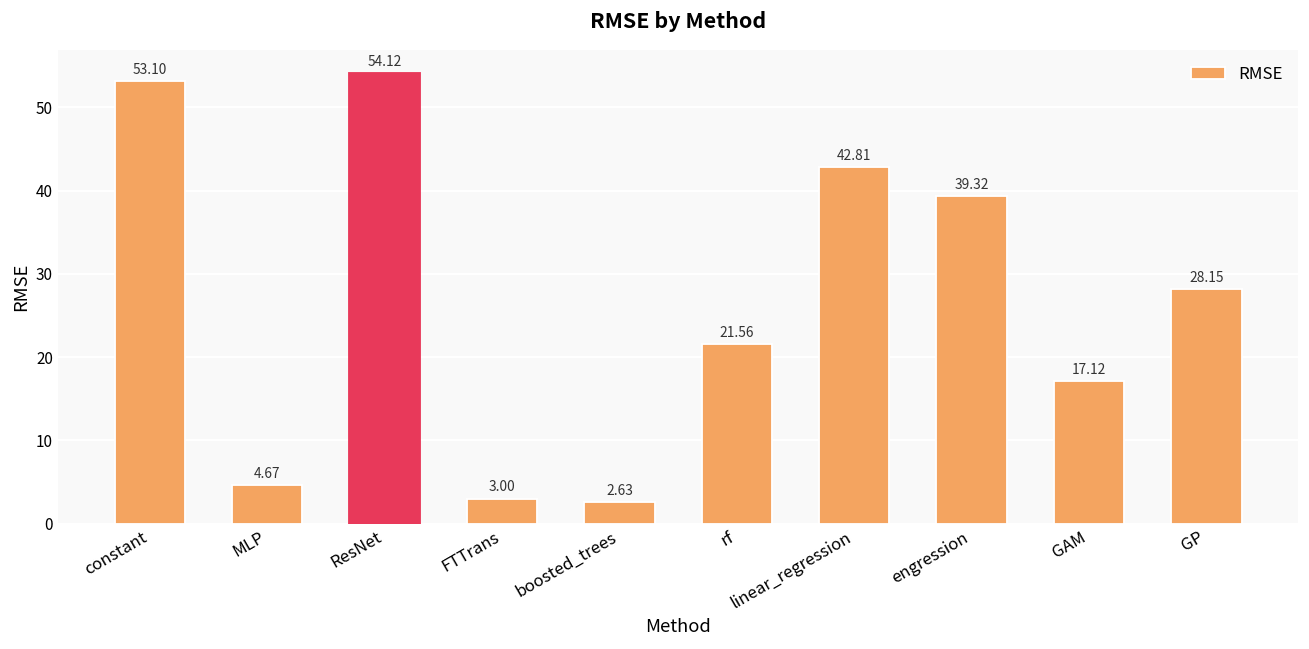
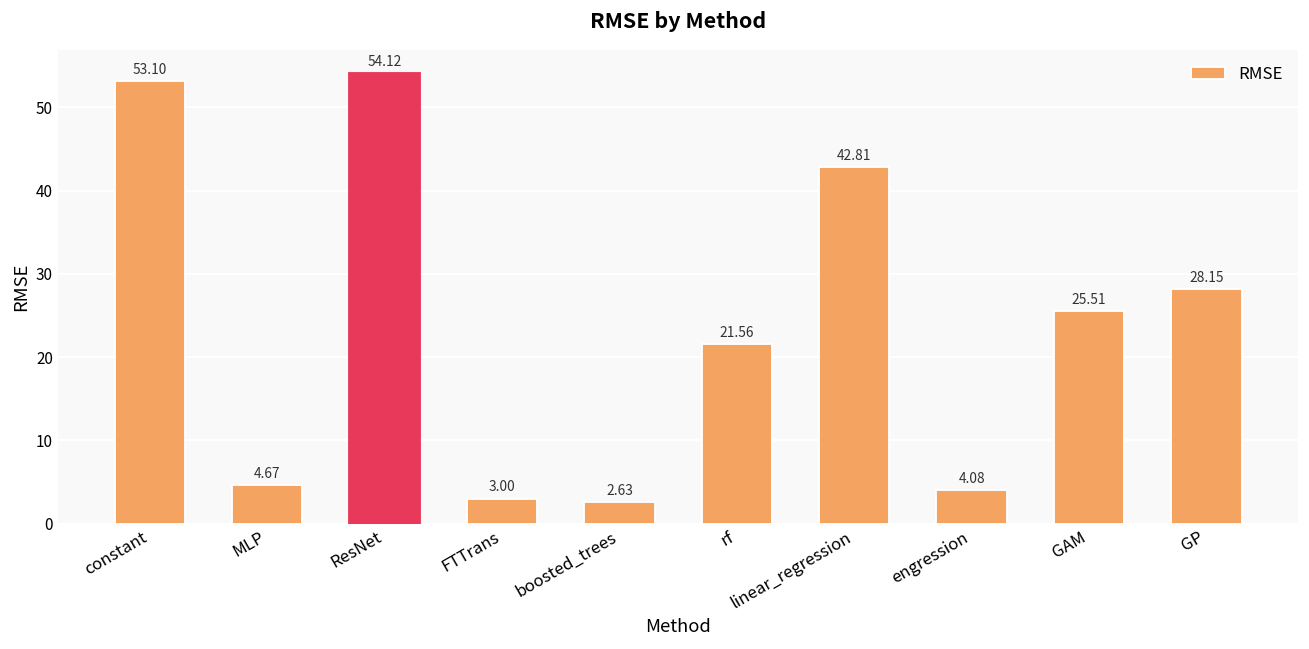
  {
    "constant": 53.10,
    "MLP": 4.67,
    "ResNet": 54.12,
    "FTTrans": 3.00,
    "boosted_trees": 2.63,
    "rf": 21.56,
    "linear_regression": 42.81,
-   "engression": 39.32,
-   "GAM": 17.12,
+   "engression": 4.08,
+   "GAM": 25.51,
    "GP": 28.15
  }
